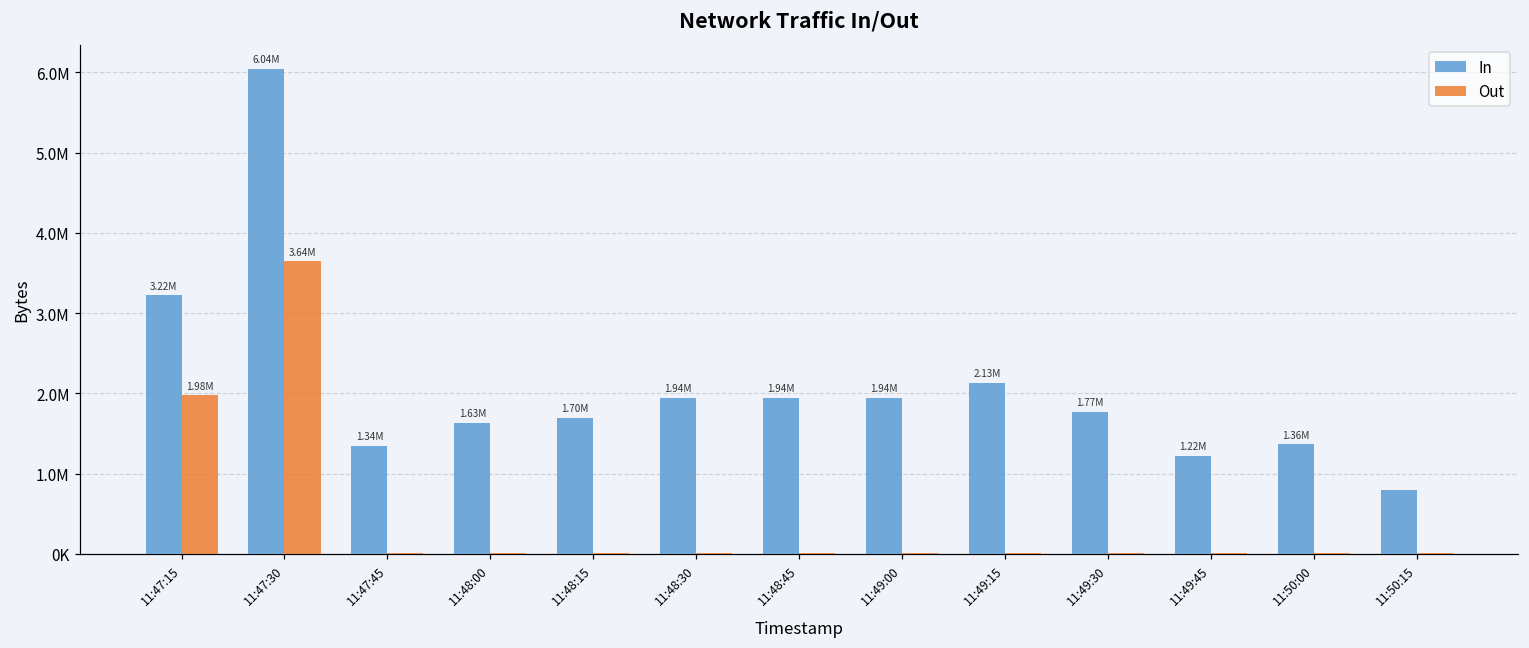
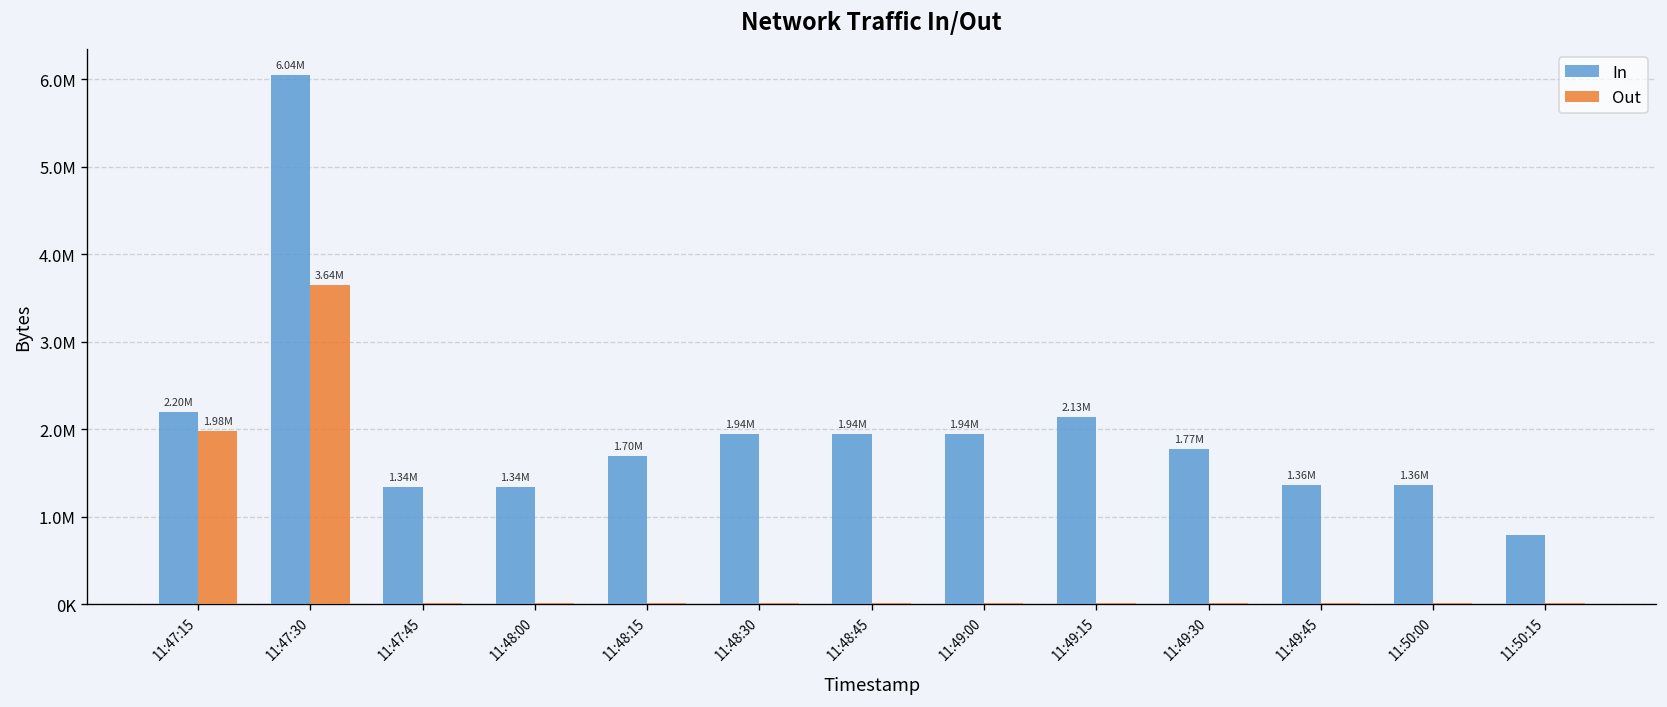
  {
    "In": {
-     "11:47:15": "3.22M",
+     "11:47:15": "2.20M",
      "11:47:30": "6.04M",
      "11:47:45": "1.34M",
-     "11:48:00": "1.63M",
+     "11:48:00": "1.34M",
      "11:48:15": "1.70M",
      "11:48:30": "1.94M",
      "11:48:45": "1.94M",
      "11:49:00": "1.94M",
      "11:49:15": "2.13M",
      "11:49:30": "1.77M",
-     "11:49:45": "1.22M",
+     "11:49:45": "1.36M",
      "11:50:00": "1.36M"
    },
    "Out": {
      "11:47:15": "1.98M",
      "11:47:30": "3.64M"
    }
  }
